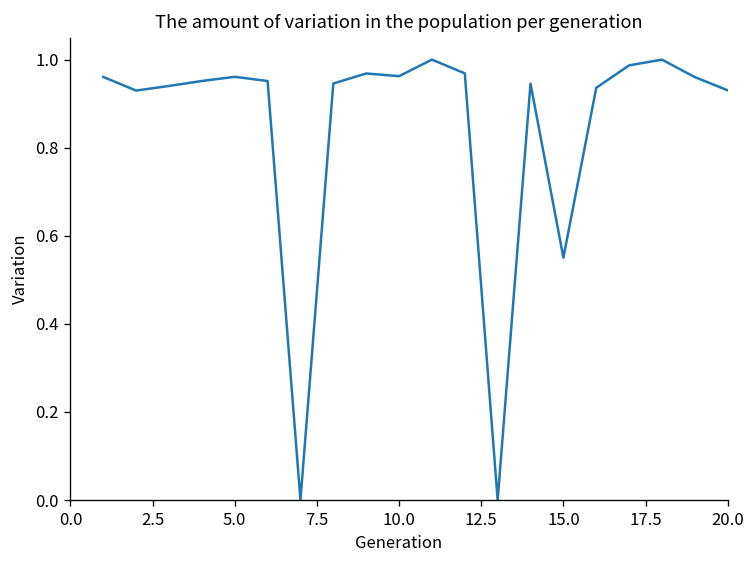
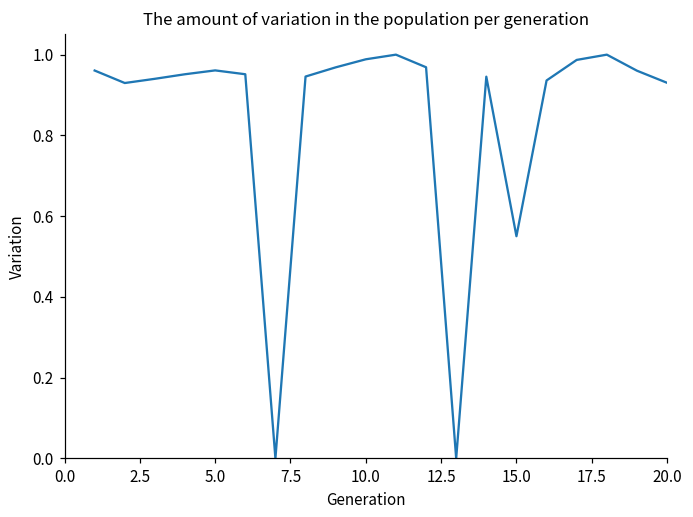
  {
    "5.0": 0.96,
-   "10.0": 0.96,
+   "10.0": 0.99,
    "15.0": 0.55,
    "20.0": 0.93
  }
